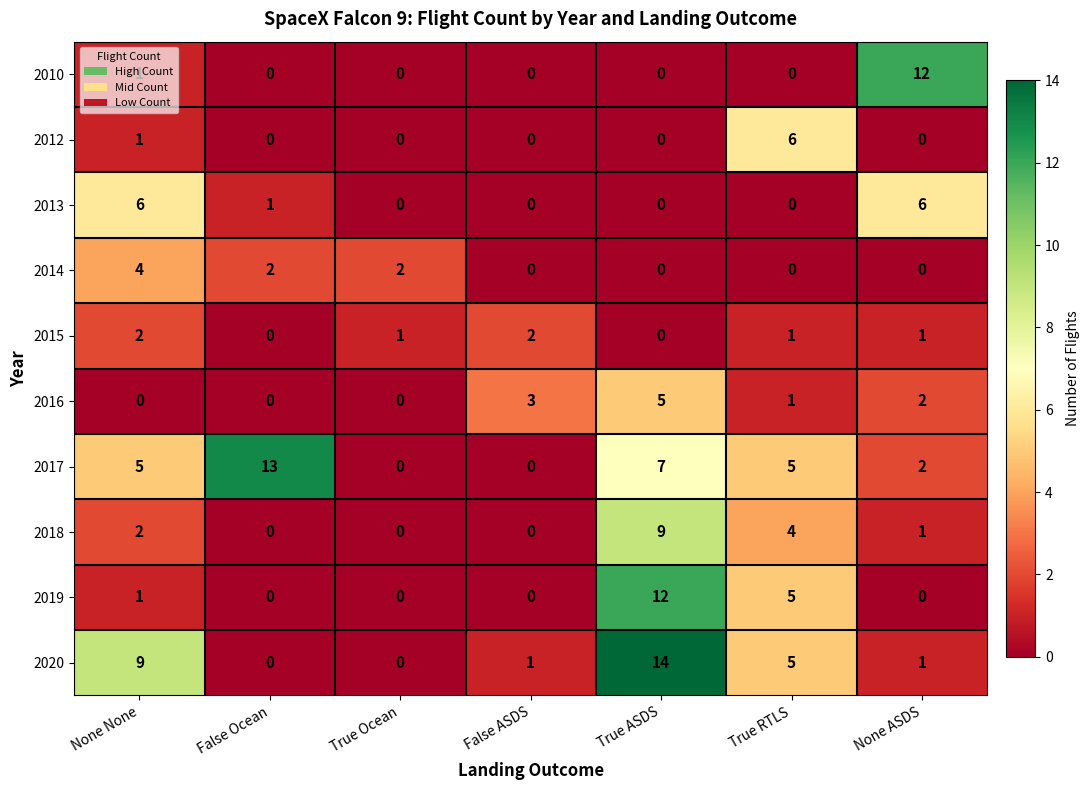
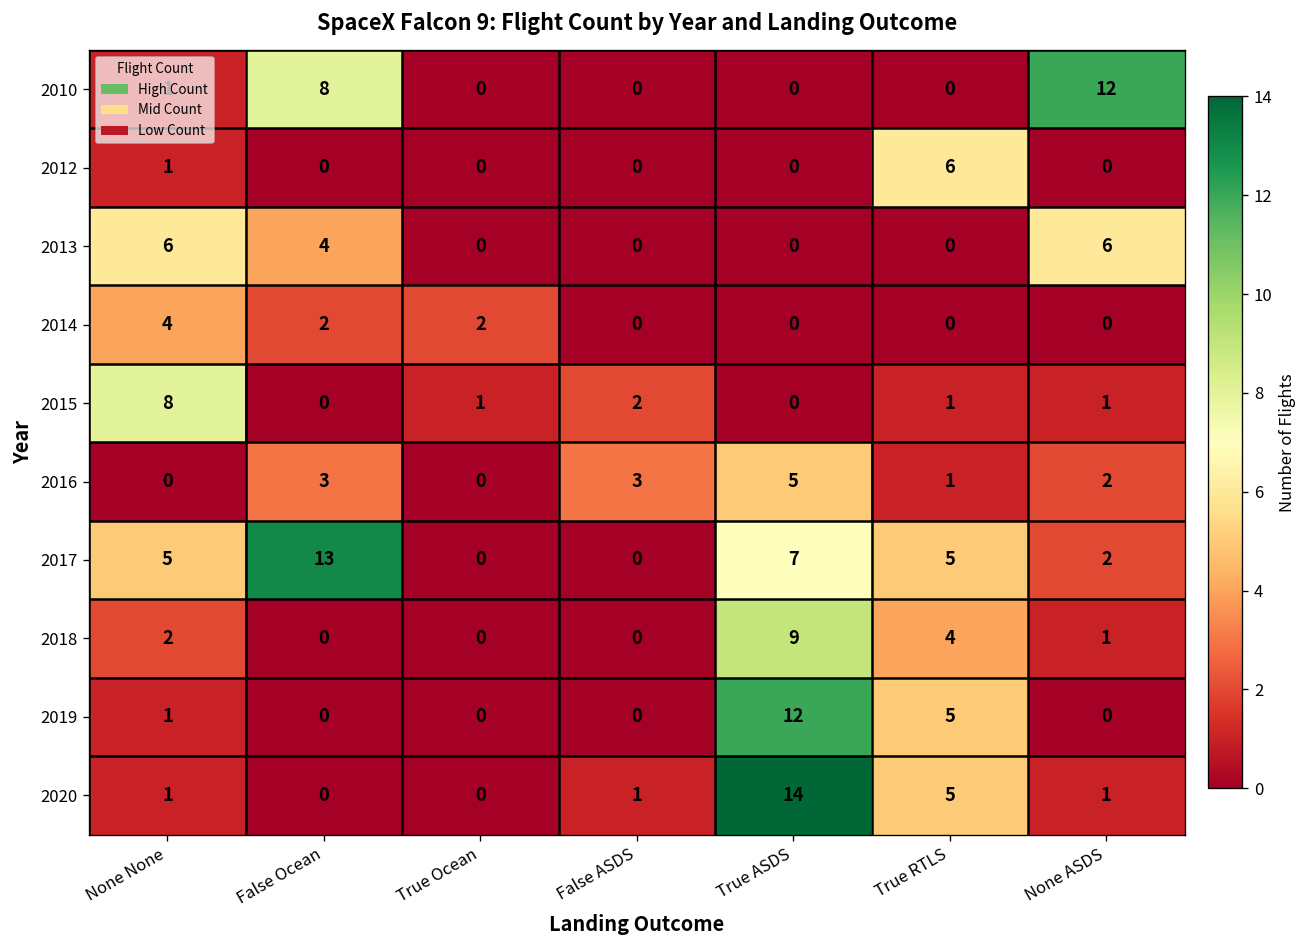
  {
    "2010": {
-     "False Ocean": 0,
+     "False Ocean": 8,
      "True Ocean": 0,
      "False ASDS": 0,
      "True ASDS": 0,
      "True RTLS": 0,
      "None ASDS": 12
    },
    "2012": {
      "None None": 1,
      "False Ocean": 0,
      "True Ocean": 0,
      "False ASDS": 0,
      "True ASDS": 0,
      "True RTLS": 6,
      "None ASDS": 0
    },
    "2013": {
      "None None": 6,
-     "False Ocean": 1,
+     "False Ocean": 4,
      "True Ocean": 0,
      "False ASDS": 0,
      "True ASDS": 0,
      "True RTLS": 0,
      "None ASDS": 6
    },
    "2014": {
      "None None": 4,
      "False Ocean": 2,
      "True Ocean": 2,
      "False ASDS": 0,
      "True ASDS": 0,
      "True RTLS": 0,
      "None ASDS": 0
    },
    "2015": {
-     "None None": 2,
+     "None None": 8,
      "False Ocean": 0,
      "True Ocean": 1,
      "False ASDS": 2,
      "True ASDS": 0,
      "True RTLS": 1,
      "None ASDS": 1
    },
    "2016": {
      "None None": 0,
-     "False Ocean": 0,
+     "False Ocean": 3,
      "True Ocean": 0,
      "False ASDS": 3,
      "True ASDS": 5,
      "True RTLS": 1,
      "None ASDS": 2
    },
    "2017": {
      "None None": 5,
      "False Ocean": 13,
      "True Ocean": 0,
      "False ASDS": 0,
      "True ASDS": 7,
      "True RTLS": 5,
      "None ASDS": 2
    },
    "2018": {
      "None None": 2,
      "False Ocean": 0,
      "True Ocean": 0,
      "False ASDS": 0,
      "True ASDS": 9,
      "True RTLS": 4,
      "None ASDS": 1
    },
    "2019": {
      "None None": 1,
      "False Ocean": 0,
      "True Ocean": 0,
      "False ASDS": 0,
      "True ASDS": 12,
      "True RTLS": 5,
      "None ASDS": 0
    },
    "2020": {
-     "None None": 9,
+     "None None": 1,
      "False Ocean": 0,
      "True Ocean": 0,
      "False ASDS": 1,
      "True ASDS": 14,
      "True RTLS": 5,
      "None ASDS": 1
    }
  }
